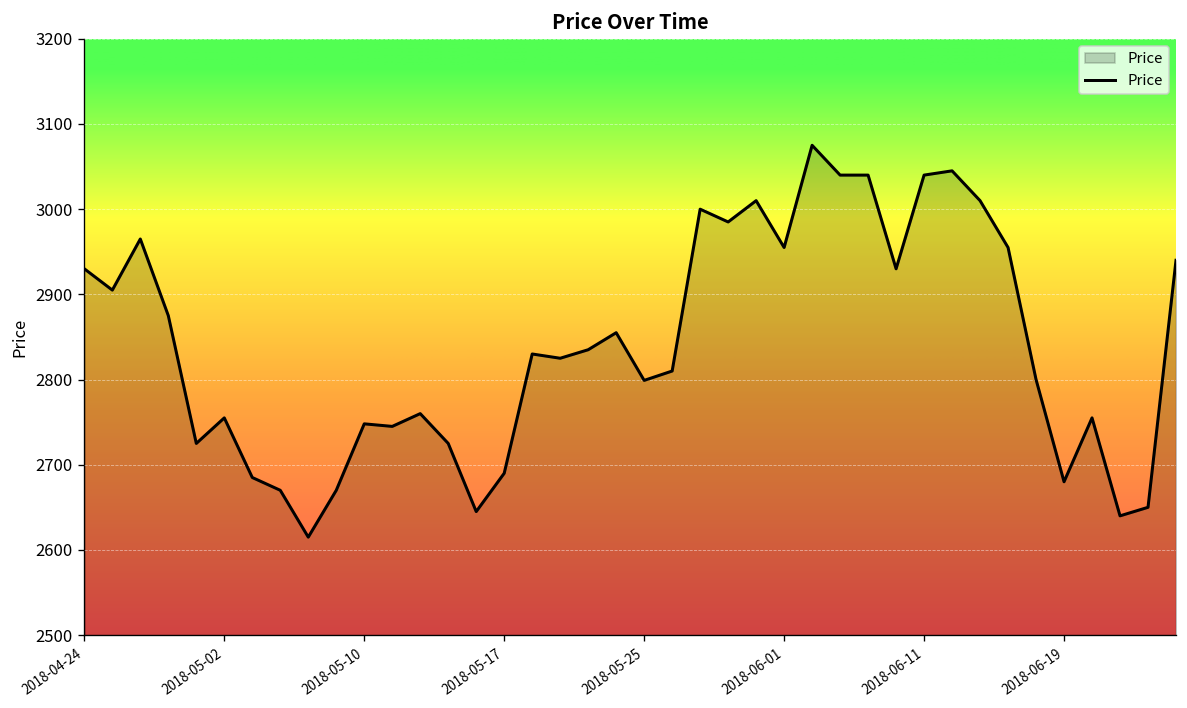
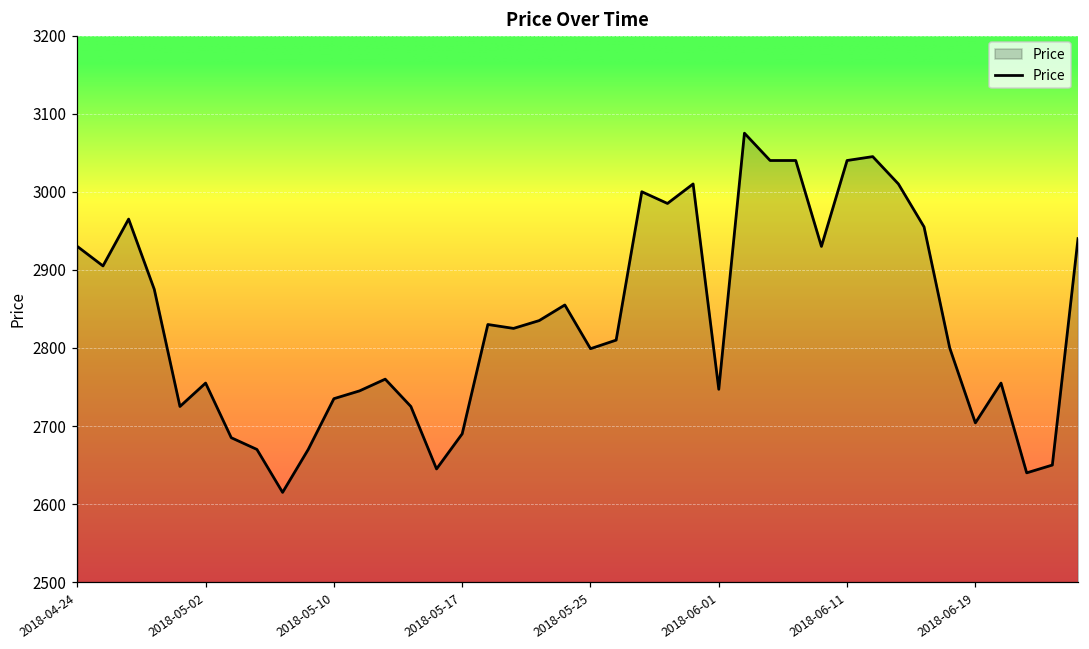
  {
    "2018-04-24": 2930,
    "2018-05-02": 2760,
-   "2018-05-10": 2750,
+   "2018-05-10": 2740,
    "2018-05-17": 2690,
    "2018-05-25": 2800,
-   "2018-06-01": 2960,
+   "2018-06-01": 2750,
    "2018-06-11": 3040,
-   "2018-06-19": 2680
+   "2018-06-19": 2700
  }
